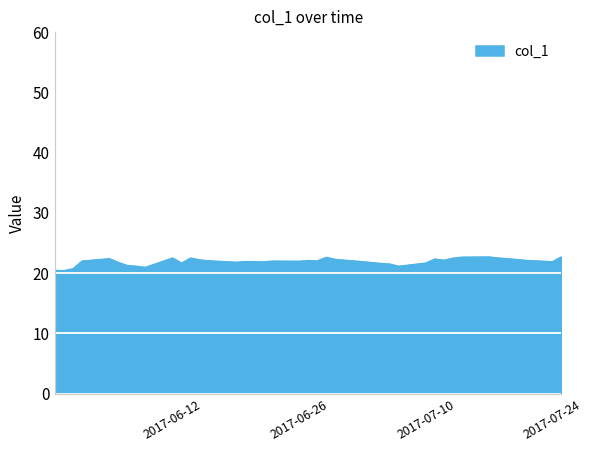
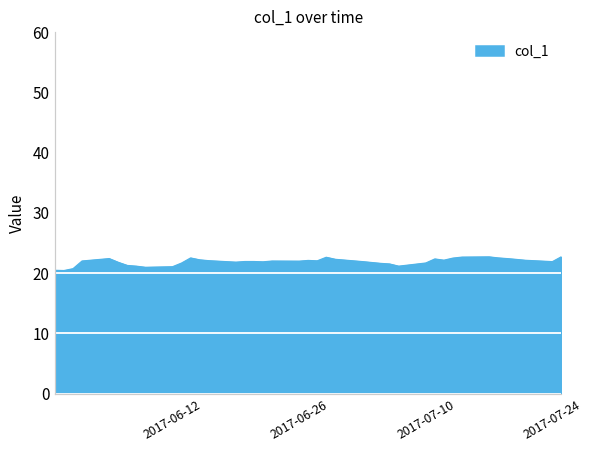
  {
-   "2017-06-12": 23,
+   "2017-06-12": 21,
    "2017-06-26": 22,
    "2017-07-10": 22,
    "2017-07-24": 22
  }
